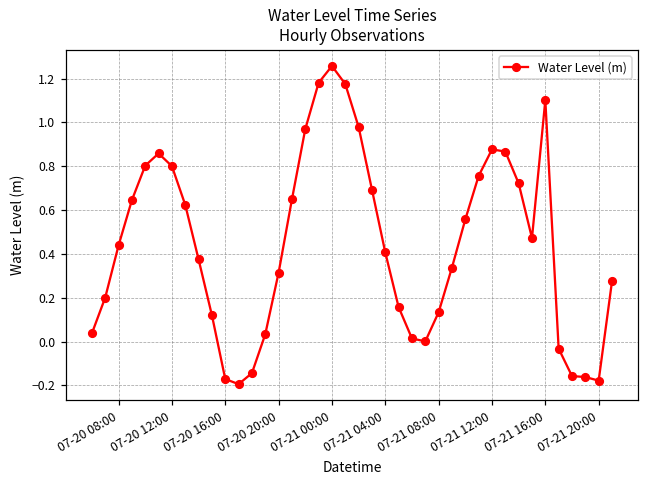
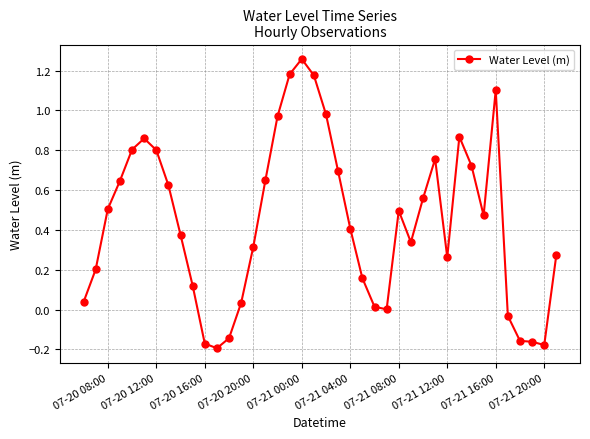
  {
-   "07-20 08:00": 0.44,
+   "07-20 08:00": 0.50,
    "07-20 12:00": 0.80,
    "07-20 16:00": -0.17,
    "07-20 20:00": 0.31,
    "07-21 00:00": 1.26,
    "07-21 04:00": 0.41,
-   "07-21 08:00": 0.13,
-   "07-21 12:00": 0.88,
+   "07-21 08:00": 0.50,
+   "07-21 12:00": 0.26,
    "07-21 16:00": 1.10,
    "07-21 20:00": -0.18
  }
